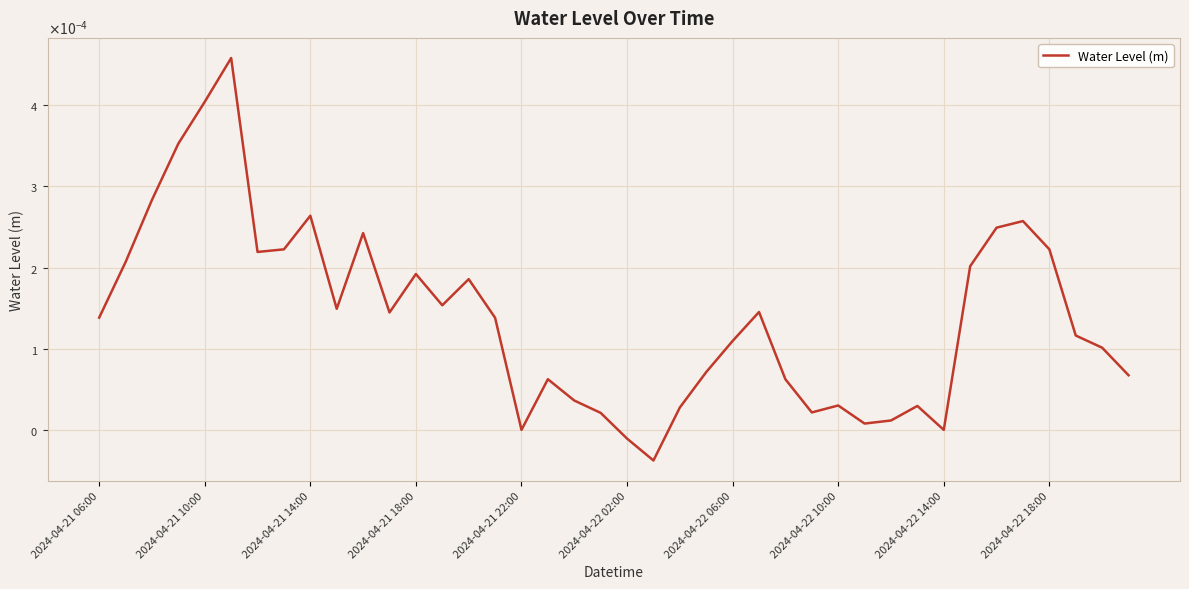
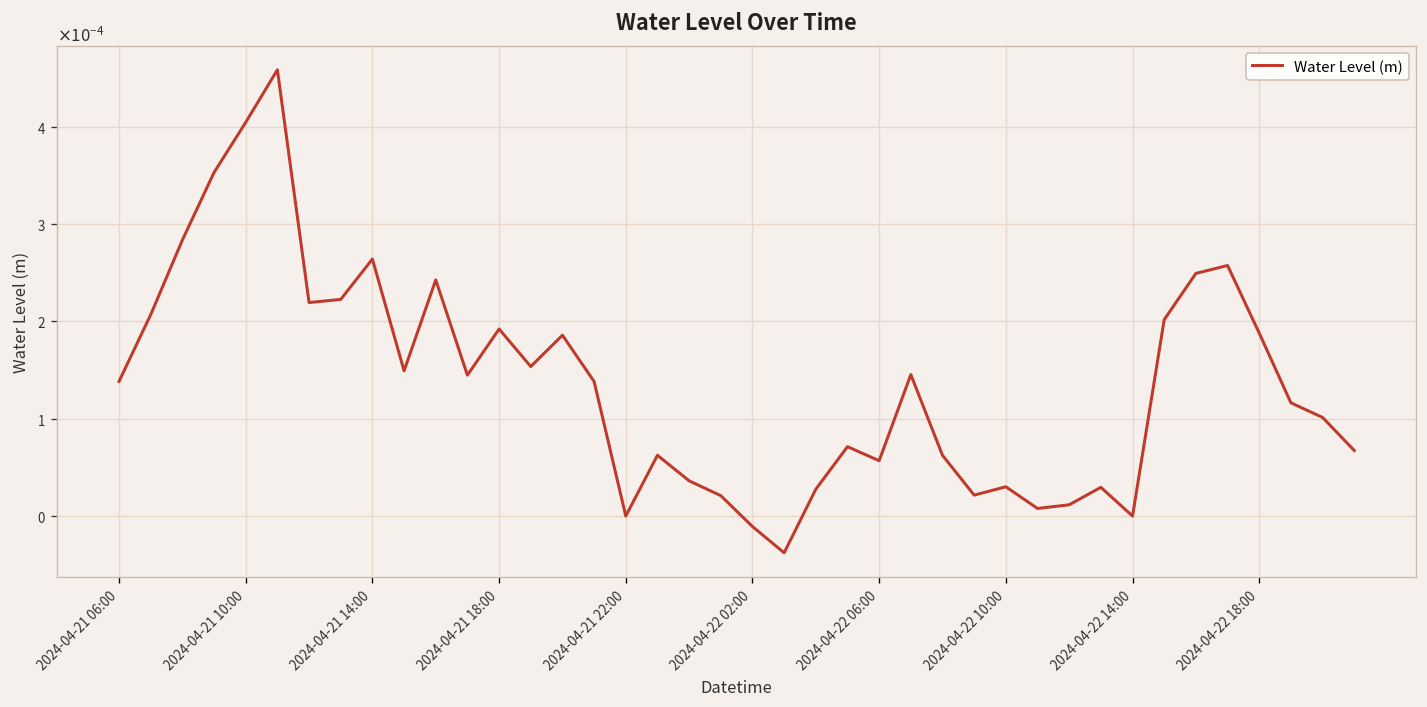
  {
    "2024-04-21 06:00": 0.00014,
    "2024-04-21 10:00": 0.00040,
    "2024-04-21 14:00": 0.00026,
    "2024-04-21 18:00": 0.00019,
    "2024-04-21 22:00": 0.00000,
    "2024-04-22 02:00": -0.00001,
-   "2024-04-22 06:00": 0.00011,
+   "2024-04-22 06:00": 0.00006,
    "2024-04-22 10:00": 0.00003,
    "2024-04-22 14:00": 0.00000,
-   "2024-04-22 18:00": 0.00022
+   "2024-04-22 18:00": 0.00019
  }
